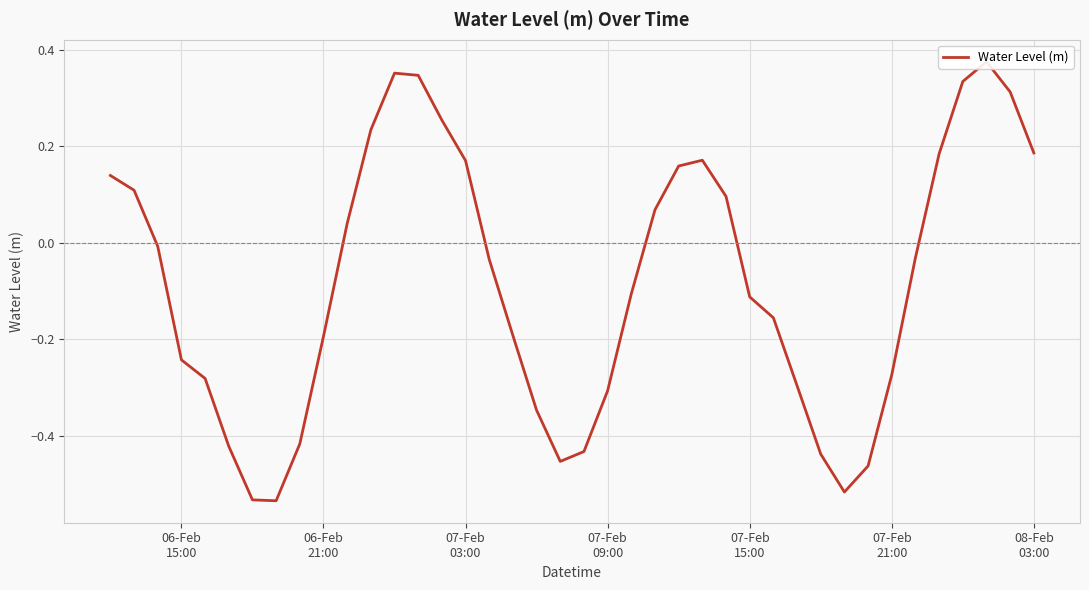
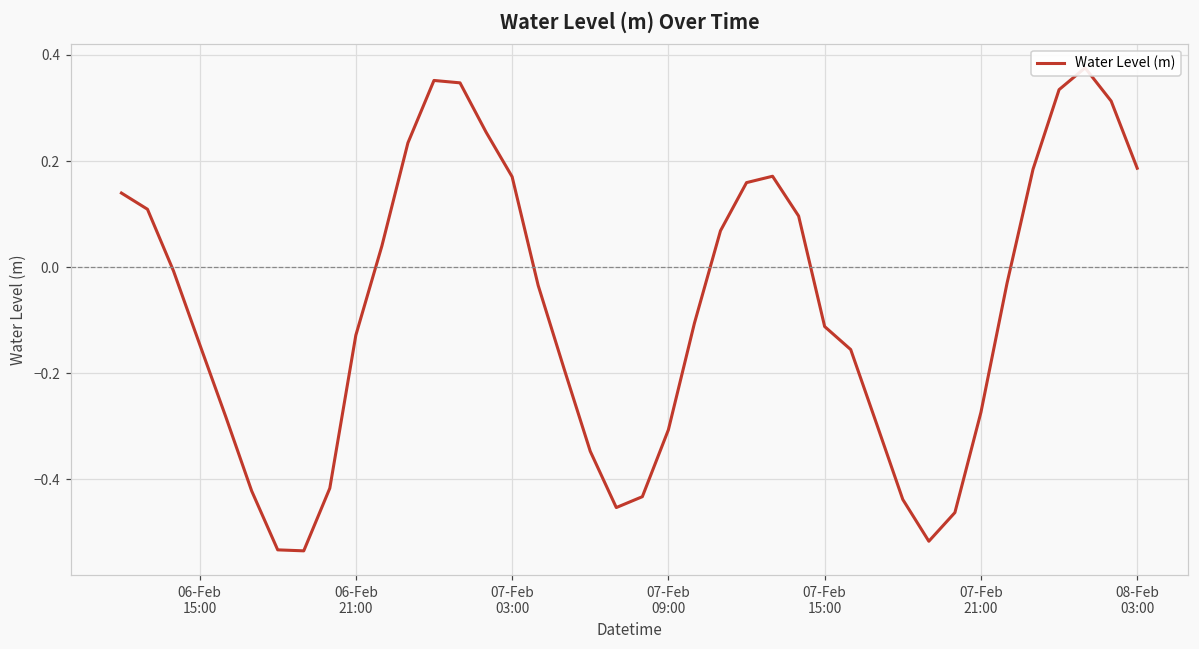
  {
-   "06-Feb 15:00": -0.24,
-   "06-Feb 21:00": -0.19,
+   "06-Feb 15:00": -0.14,
+   "06-Feb 21:00": -0.13,
    "07-Feb 03:00": 0.17,
    "07-Feb 09:00": -0.31,
    "07-Feb 15:00": -0.11,
    "07-Feb 21:00": -0.27,
    "08-Feb 03:00": 0.19
  }
